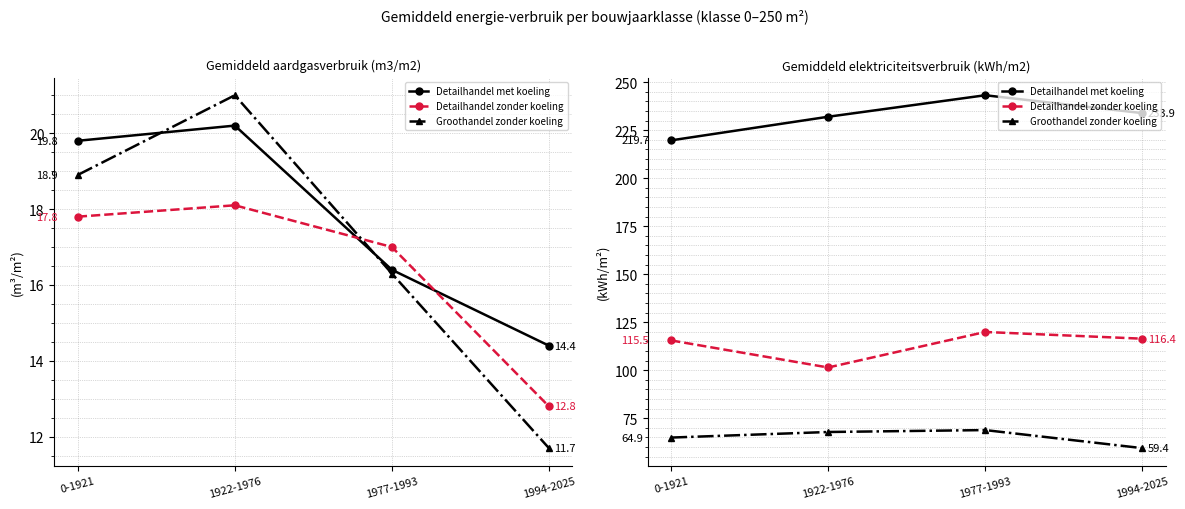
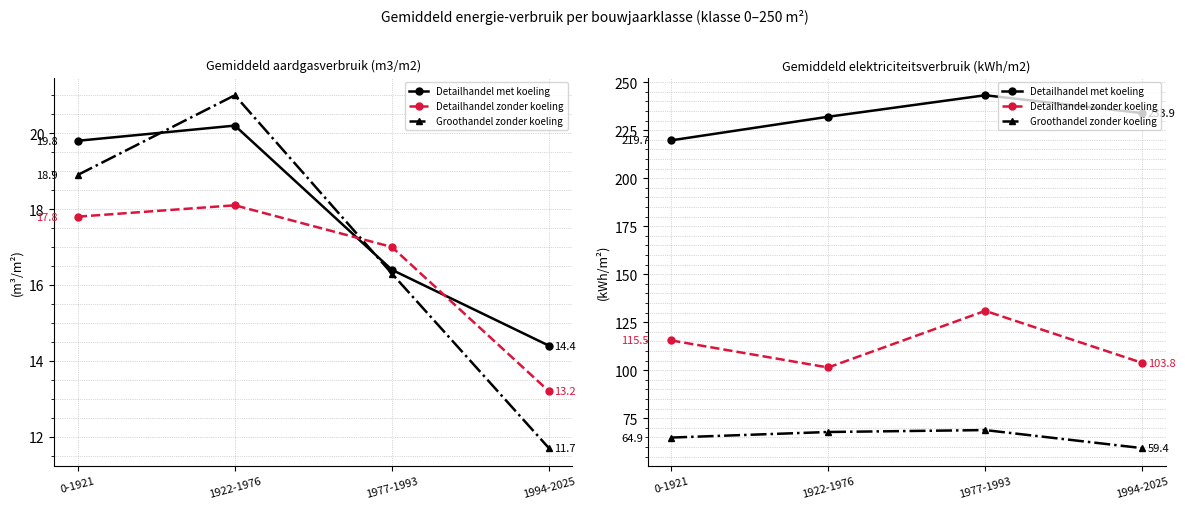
  {
    "Gemiddeld aardgasverbruik (m3/m2)": {
      "Detailhandel zonder koeling": {
        "0-1921": 17.8,
-       "1994-2025": 12.8
+       "1994-2025": 13.2
      }
    },
    "Gemiddeld elektriciteitsverbruik (kWh/m2)": {
      "Detailhandel zonder koeling": {
        "0-1921": 115.5,
-       "1977-1993": 120,
-       "1994-2025": 116.4
+       "1977-1993": 131,
+       "1994-2025": 103.8
      }
    }
  }
